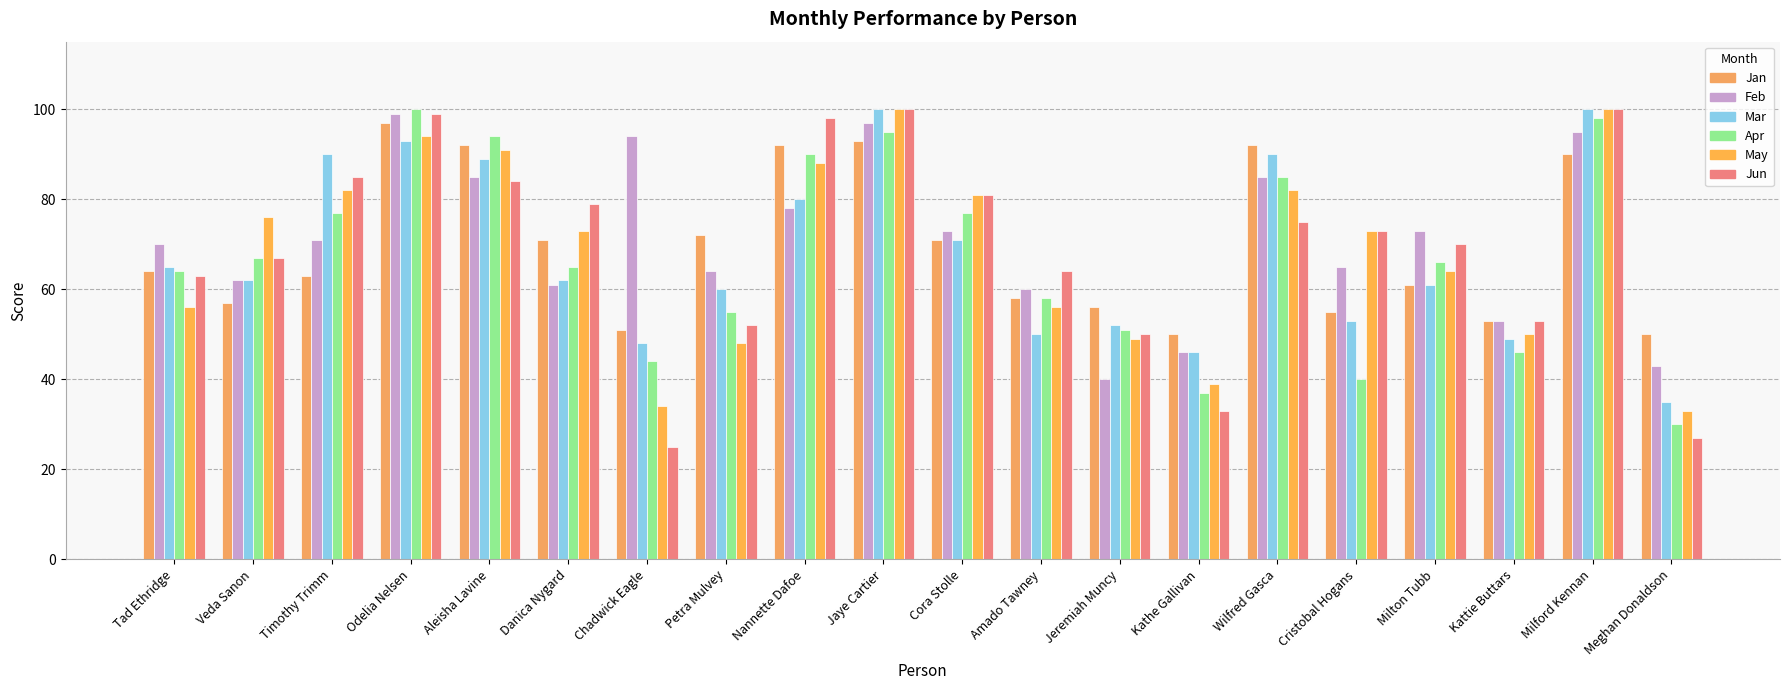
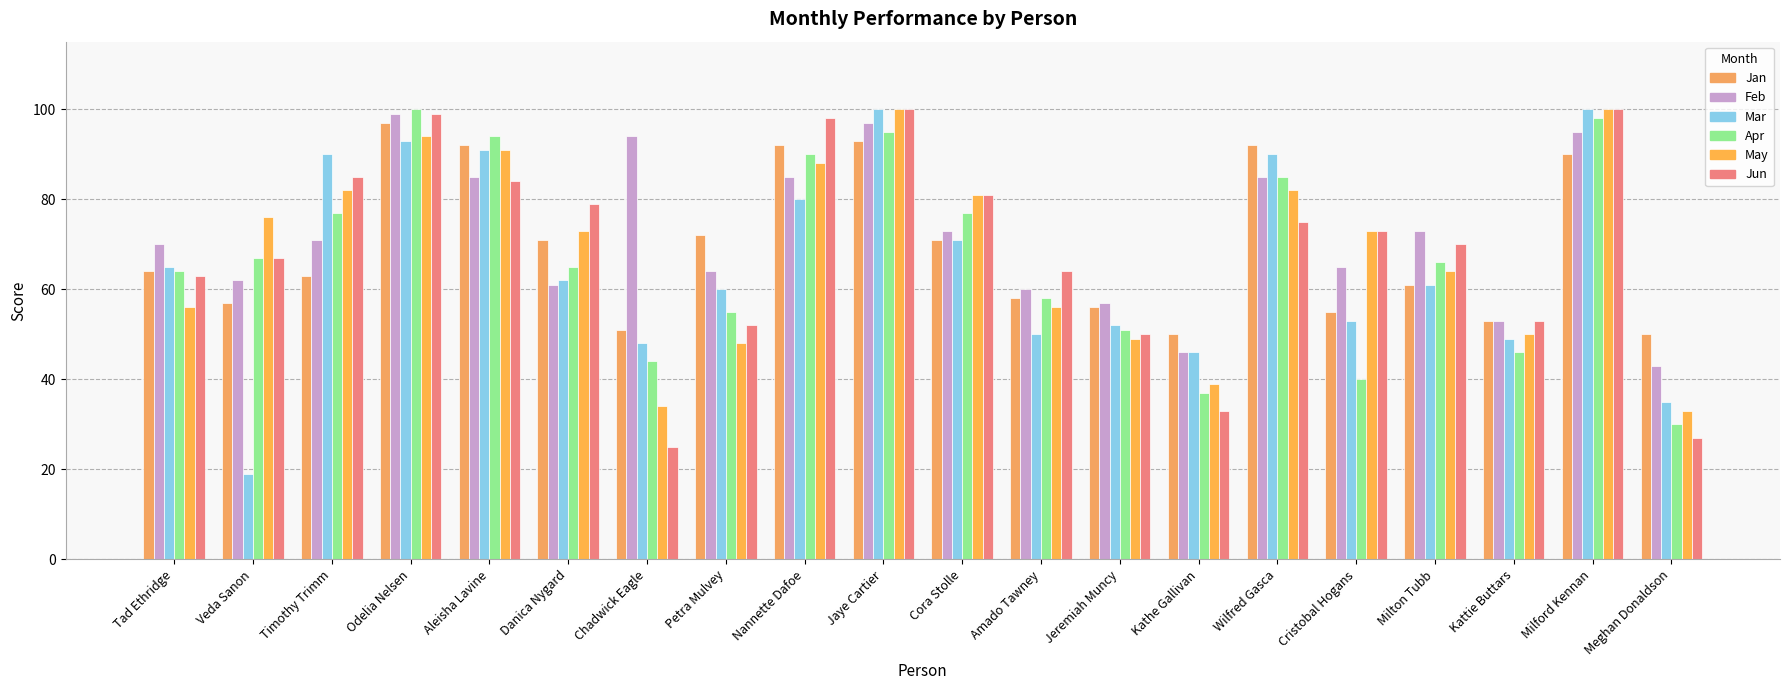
  {
    "Feb": {
      "Tad Ethridge": 70,
      "Veda Sanon": 62,
      "Timothy Trimm": 71,
      "Odelia Nelsen": 99,
      "Aleisha Lavine": 85,
      "Danica Nygard": 61,
      "Chadwick Eagle": 94,
      "Petra Mulvey": 64,
-     "Nannette Dafoe": 78,
+     "Nannette Dafoe": 85,
      "Jaye Cartier": 97,
      "Cora Stolle": 73,
      "Amado Tawney": 60,
-     "Jeremiah Muncy": 40,
+     "Jeremiah Muncy": 57,
      "Kathe Gallivan": 46,
      "Wilfred Gasca": 85,
      "Cristobal Hogans": 65,
      "Milton Tubb": 73,
      "Kattie Buttars": 53,
      "Milford Kennan": 95,
      "Meghan Donaldson": 43
    },
    "Mar": {
      "Tad Ethridge": 65,
-     "Veda Sanon": 62,
+     "Veda Sanon": 19,
      "Timothy Trimm": 90,
      "Odelia Nelsen": 93,
-     "Aleisha Lavine": 89,
+     "Aleisha Lavine": 91,
      "Danica Nygard": 62,
      "Chadwick Eagle": 48,
      "Petra Mulvey": 60,
      "Nannette Dafoe": 80,
      "Jaye Cartier": 100,
      "Cora Stolle": 71,
      "Amado Tawney": 50,
      "Jeremiah Muncy": 52,
      "Kathe Gallivan": 46,
      "Wilfred Gasca": 90,
      "Cristobal Hogans": 53,
      "Milton Tubb": 61,
      "Kattie Buttars": 49,
      "Milford Kennan": 100,
      "Meghan Donaldson": 35
    },
    "Apr": {
      "Tad Ethridge": 64,
      "Veda Sanon": 67,
      "Timothy Trimm": 77,
      "Odelia Nelsen": 100,
      "Aleisha Lavine": 94,
      "Danica Nygard": 65,
      "Chadwick Eagle": 44,
      "Petra Mulvey": 55,
      "Nannette Dafoe": 90,
      "Jaye Cartier": 95,
      "Cora Stolle": 77,
      "Amado Tawney": 58,
      "Jeremiah Muncy": 51,
      "Kathe Gallivan": 37,
      "Wilfred Gasca": 85,
      "Cristobal Hogans": 40,
      "Milton Tubb": 66,
      "Kattie Buttars": 46,
      "Milford Kennan": 98,
      "Meghan Donaldson": 30
    }
  }
